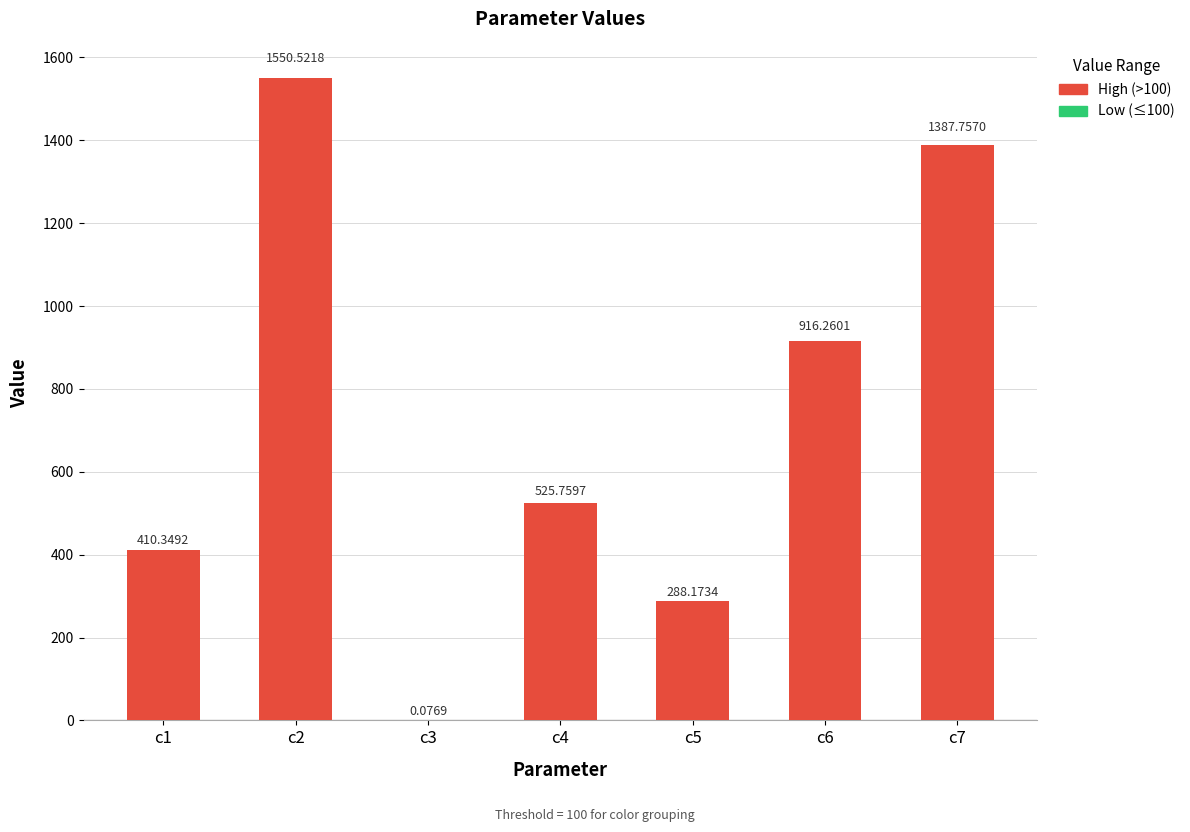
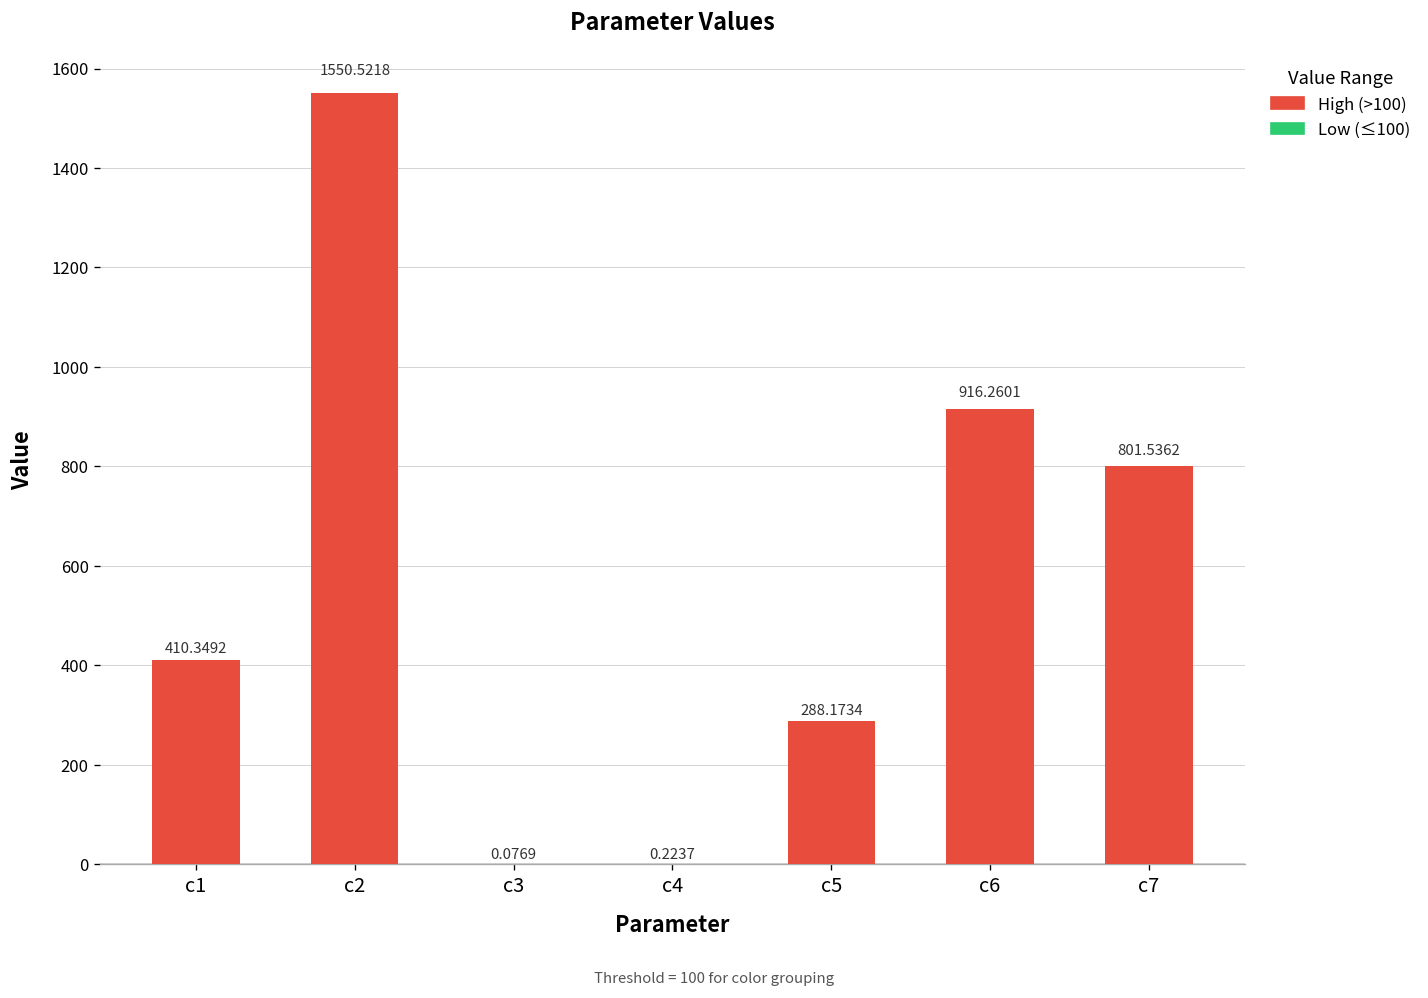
  {
    "c1": 410.3492,
    "c2": 1550.5218,
    "c3": 0.0769,
-   "c4": 525.7597,
+   "c4": 0.2237,
    "c5": 288.1734,
    "c6": 916.2601,
-   "c7": 1387.7570
+   "c7": 801.5362
  }
